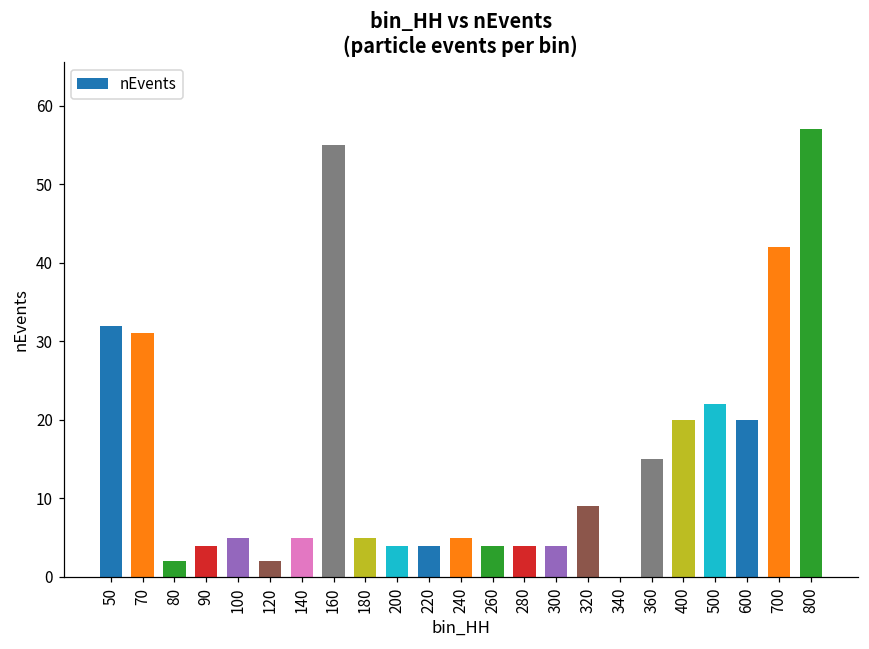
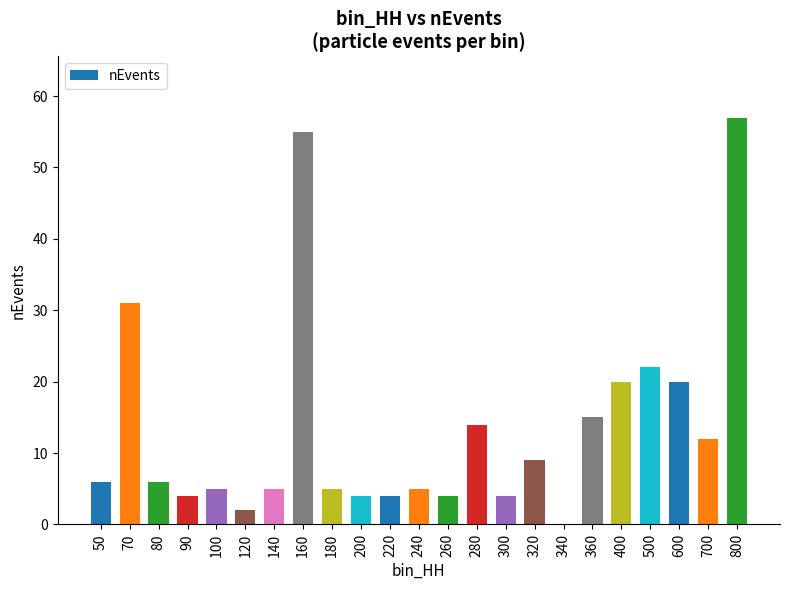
  {
-   "50": 32,
+   "50": 6,
    "70": 31,
-   "80": 2,
+   "80": 6,
    "90": 4,
    "100": 5,
    "120": 2,
    "140": 5,
    "160": 55,
    "180": 5,
    "200": 4,
    "220": 4,
    "240": 5,
    "260": 4,
-   "280": 4,
+   "280": 14,
    "300": 4,
    "320": 9,
    "340": 0,
    "360": 15,
    "400": 20,
    "500": 22,
    "600": 20,
-   "700": 42,
+   "700": 12,
    "800": 57
  }
